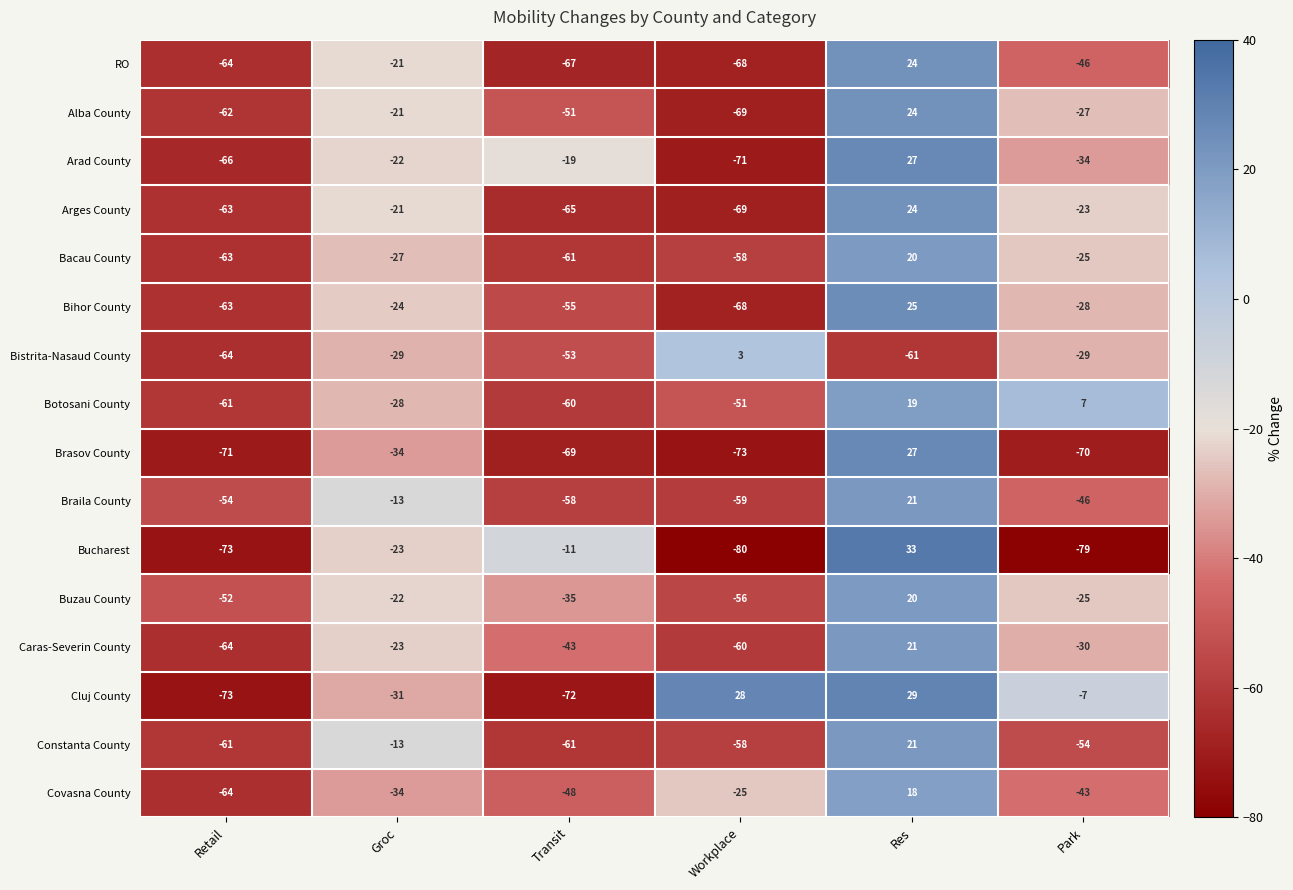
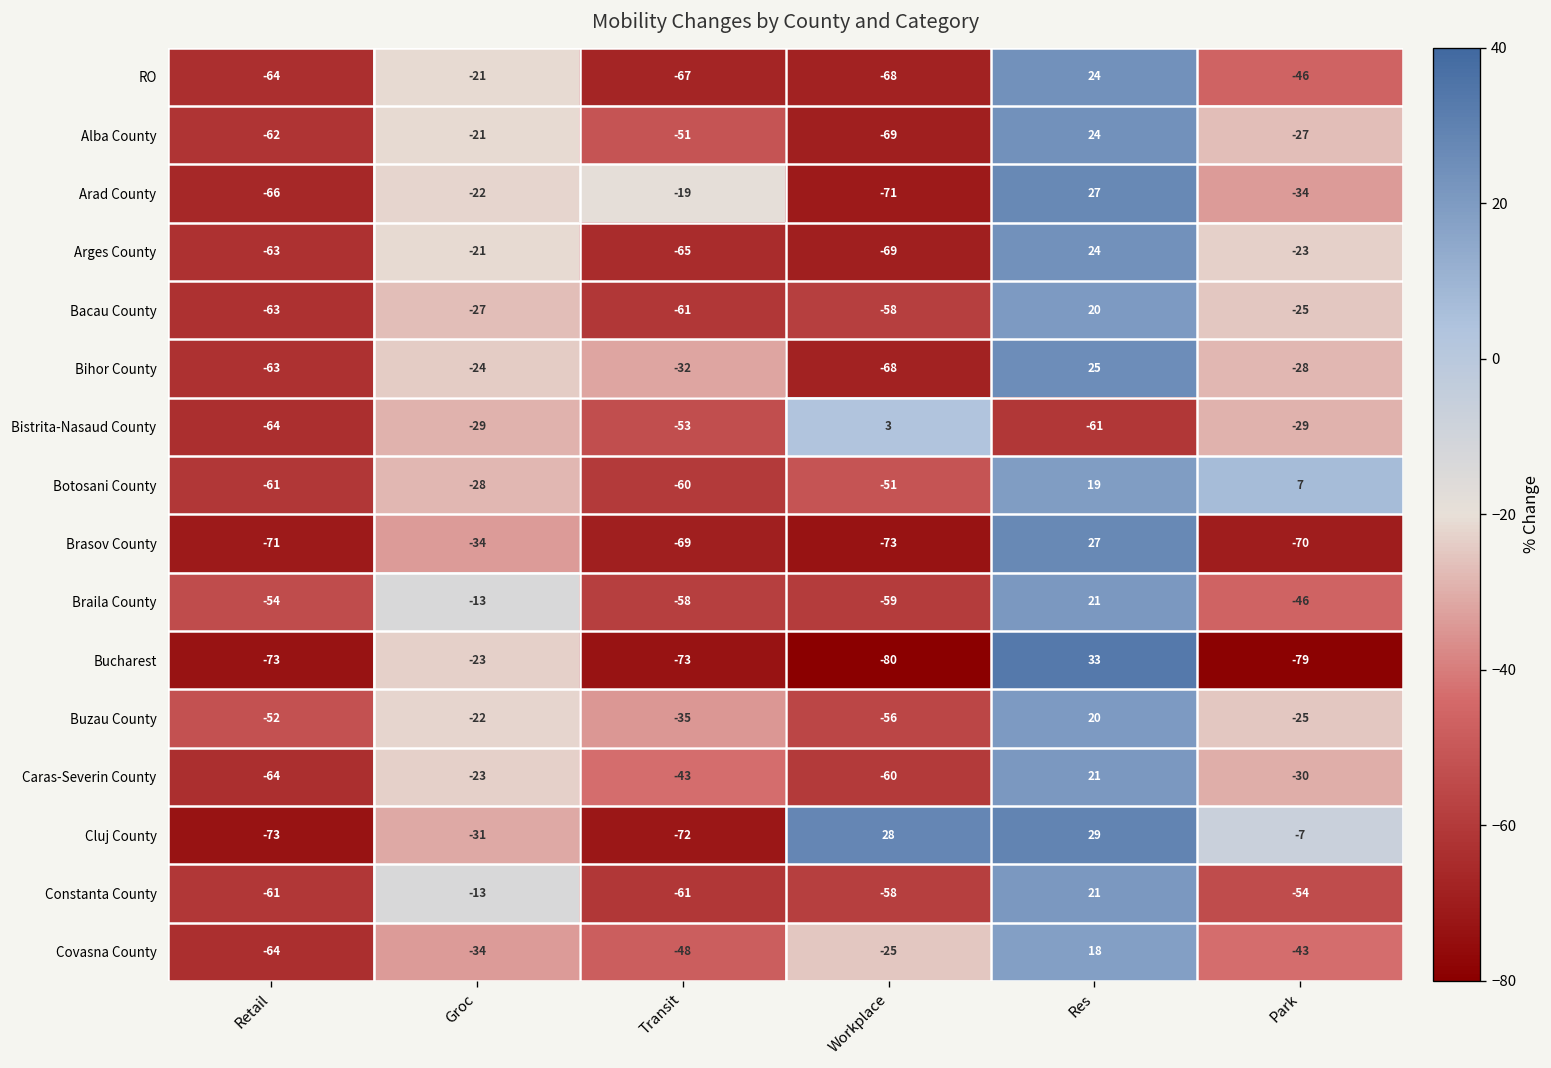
  {
    "RO": {
      "Retail": -64,
      "Groc": -21,
      "Transit": -67,
      "Workplace": -68,
      "Res": 24,
      "Park": -46
    },
    "Alba County": {
      "Retail": -62,
      "Groc": -21,
      "Transit": -51,
      "Workplace": -69,
      "Res": 24,
      "Park": -27
    },
    "Arad County": {
      "Retail": -66,
      "Groc": -22,
      "Transit": -19,
      "Workplace": -71,
      "Res": 27,
      "Park": -34
    },
    "Arges County": {
      "Retail": -63,
      "Groc": -21,
      "Transit": -65,
      "Workplace": -69,
      "Res": 24,
      "Park": -23
    },
    "Bacau County": {
      "Retail": -63,
      "Groc": -27,
      "Transit": -61,
      "Workplace": -58,
      "Res": 20,
      "Park": -25
    },
    "Bihor County": {
      "Retail": -63,
      "Groc": -24,
-     "Transit": -55,
+     "Transit": -32,
      "Workplace": -68,
      "Res": 25,
      "Park": -28
    },
    "Bistrita-Nasaud County": {
      "Retail": -64,
      "Groc": -29,
      "Transit": -53,
      "Workplace": 3,
      "Res": -61,
      "Park": -29
    },
    "Botosani County": {
      "Retail": -61,
      "Groc": -28,
      "Transit": -60,
      "Workplace": -51,
      "Res": 19,
      "Park": 7
    },
    "Brasov County": {
      "Retail": -71,
      "Groc": -34,
      "Transit": -69,
      "Workplace": -73,
      "Res": 27,
      "Park": -70
    },
    "Braila County": {
      "Retail": -54,
      "Groc": -13,
      "Transit": -58,
      "Workplace": -59,
      "Res": 21,
      "Park": -46
    },
    "Bucharest": {
      "Retail": -73,
      "Groc": -23,
-     "Transit": -11,
+     "Transit": -73,
      "Workplace": -80,
      "Res": 33,
      "Park": -79
    },
    "Buzau County": {
      "Retail": -52,
      "Groc": -22,
      "Transit": -35,
      "Workplace": -56,
      "Res": 20,
      "Park": -25
    },
    "Caras-Severin County": {
      "Retail": -64,
      "Groc": -23,
      "Transit": -43,
      "Workplace": -60,
      "Res": 21,
      "Park": -30
    },
    "Cluj County": {
      "Retail": -73,
      "Groc": -31,
      "Transit": -72,
      "Workplace": 28,
      "Res": 29,
      "Park": -7
    },
    "Constanta County": {
      "Retail": -61,
      "Groc": -13,
      "Transit": -61,
      "Workplace": -58,
      "Res": 21,
      "Park": -54
    },
    "Covasna County": {
      "Retail": -64,
      "Groc": -34,
      "Transit": -48,
      "Workplace": -25,
      "Res": 18,
      "Park": -43
    }
  }
